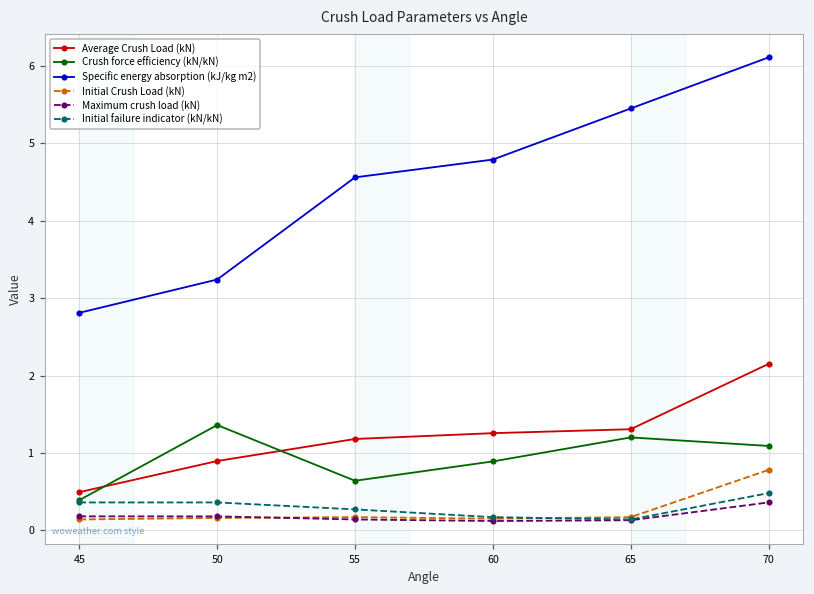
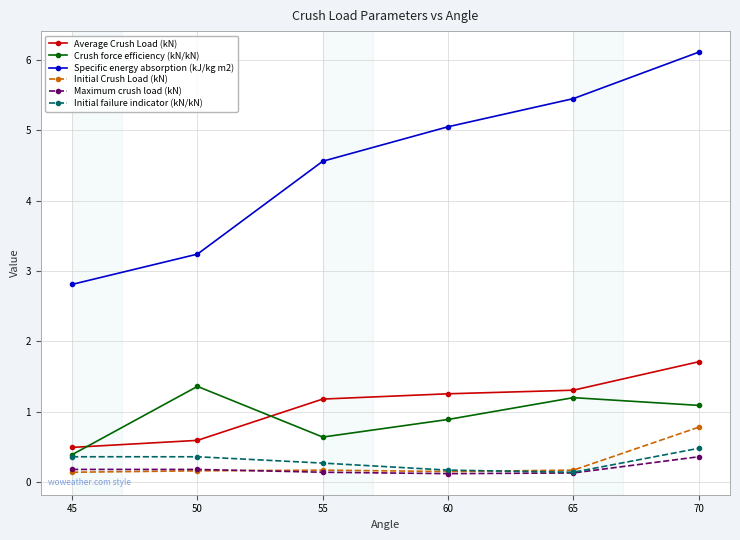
  {
    "Average Crush Load (kN)": {
      "45": 0.5,
-     "50": 0.9,
+     "50": 0.6,
      "55": 1.2,
      "60": 1.3,
      "65": 1.3,
-     "70": 2.2
+     "70": 1.7
    },
    "Crush force efficiency (kN/kN)": {
      "50": 1.4,
      "55": 0.6,
      "60": 0.9,
      "65": 1.2,
      "70": 1.1
    },
    "Specific energy absorption (kJ/kg m2)": {
      "45": 2.8,
      "50": 3.2,
      "55": 4.6,
-     "60": 4.8,
+     "60": 5.1,
      "65": 5.5,
      "70": 6.1
    },
    "Initial Crush Load (kN)": {
      "45": 0.1,
      "70": 0.8
    },
    "Maximum crush load (kN)": {
      "45": 0.2,
      "70": 0.4
    },
    "Initial failure indicator (kN/kN)": {
      "50": 0.4,
      "55": 0.3,
      "70": 0.5
    }
  }
